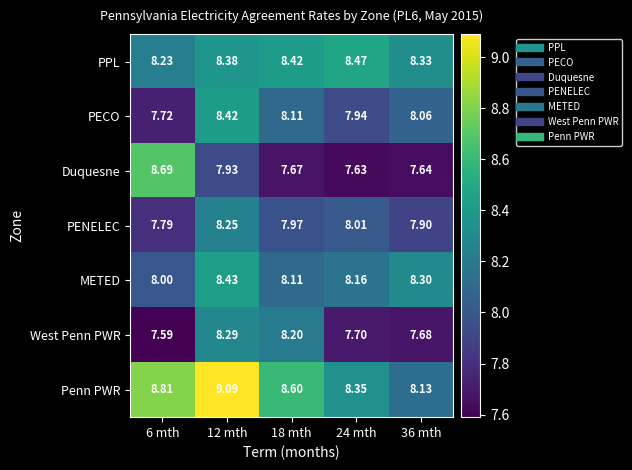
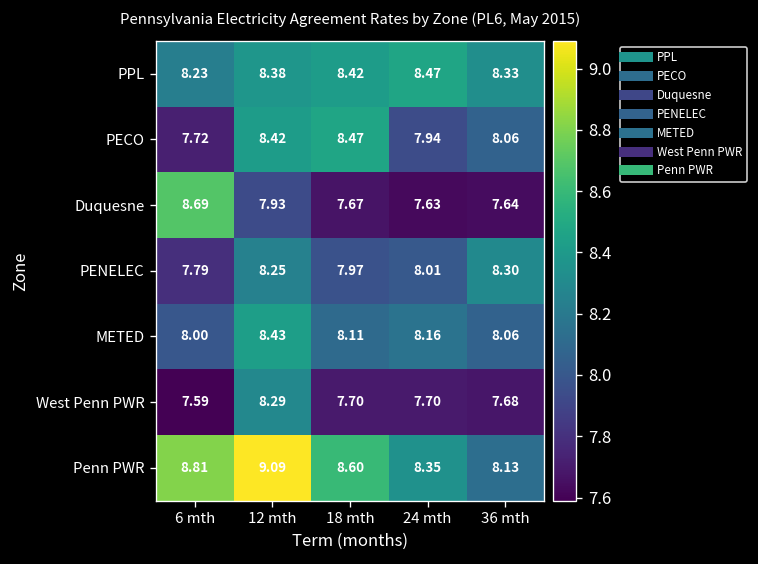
  {
    "PPL": {
      "6 mth": 8.23,
      "12 mth": 8.38,
      "18 mth": 8.42,
      "24 mth": 8.47,
      "36 mth": 8.33
    },
    "PECO": {
      "6 mth": 7.72,
      "12 mth": 8.42,
-     "18 mth": 8.11,
+     "18 mth": 8.47,
      "24 mth": 7.94,
      "36 mth": 8.06
    },
    "Duquesne": {
      "6 mth": 8.69,
      "12 mth": 7.93,
      "18 mth": 7.67,
      "24 mth": 7.63,
      "36 mth": 7.64
    },
    "PENELEC": {
      "6 mth": 7.79,
      "12 mth": 8.25,
      "18 mth": 7.97,
      "24 mth": 8.01,
-     "36 mth": 7.90
+     "36 mth": 8.30
    },
    "METED": {
      "6 mth": 8.00,
      "12 mth": 8.43,
      "18 mth": 8.11,
      "24 mth": 8.16,
-     "36 mth": 8.30
+     "36 mth": 8.06
    },
    "West Penn PWR": {
      "6 mth": 7.59,
      "12 mth": 8.29,
-     "18 mth": 8.20,
+     "18 mth": 7.70,
      "24 mth": 7.70,
      "36 mth": 7.68
    },
    "Penn PWR": {
      "6 mth": 8.81,
      "12 mth": 9.09,
      "18 mth": 8.60,
      "24 mth": 8.35,
      "36 mth": 8.13
    }
  }
